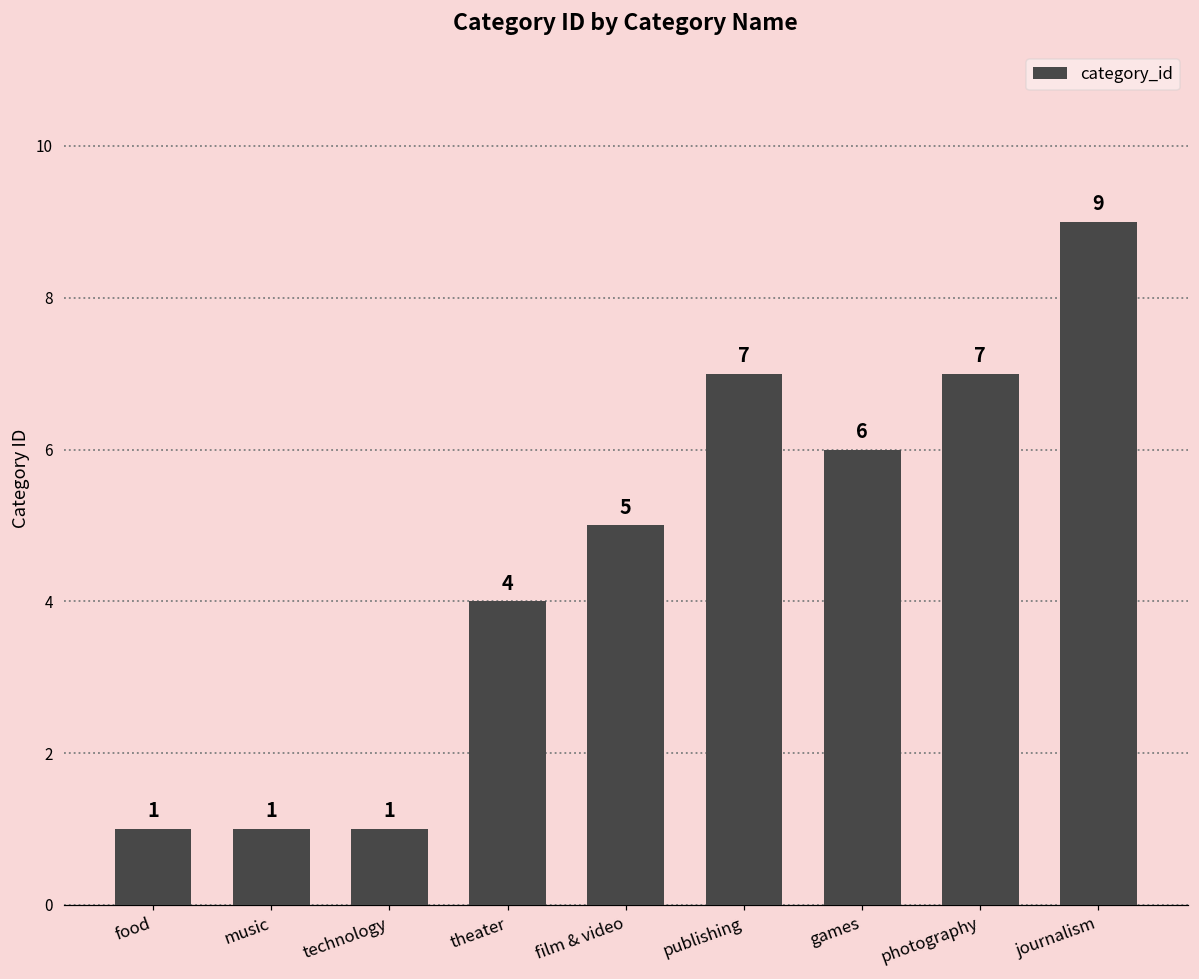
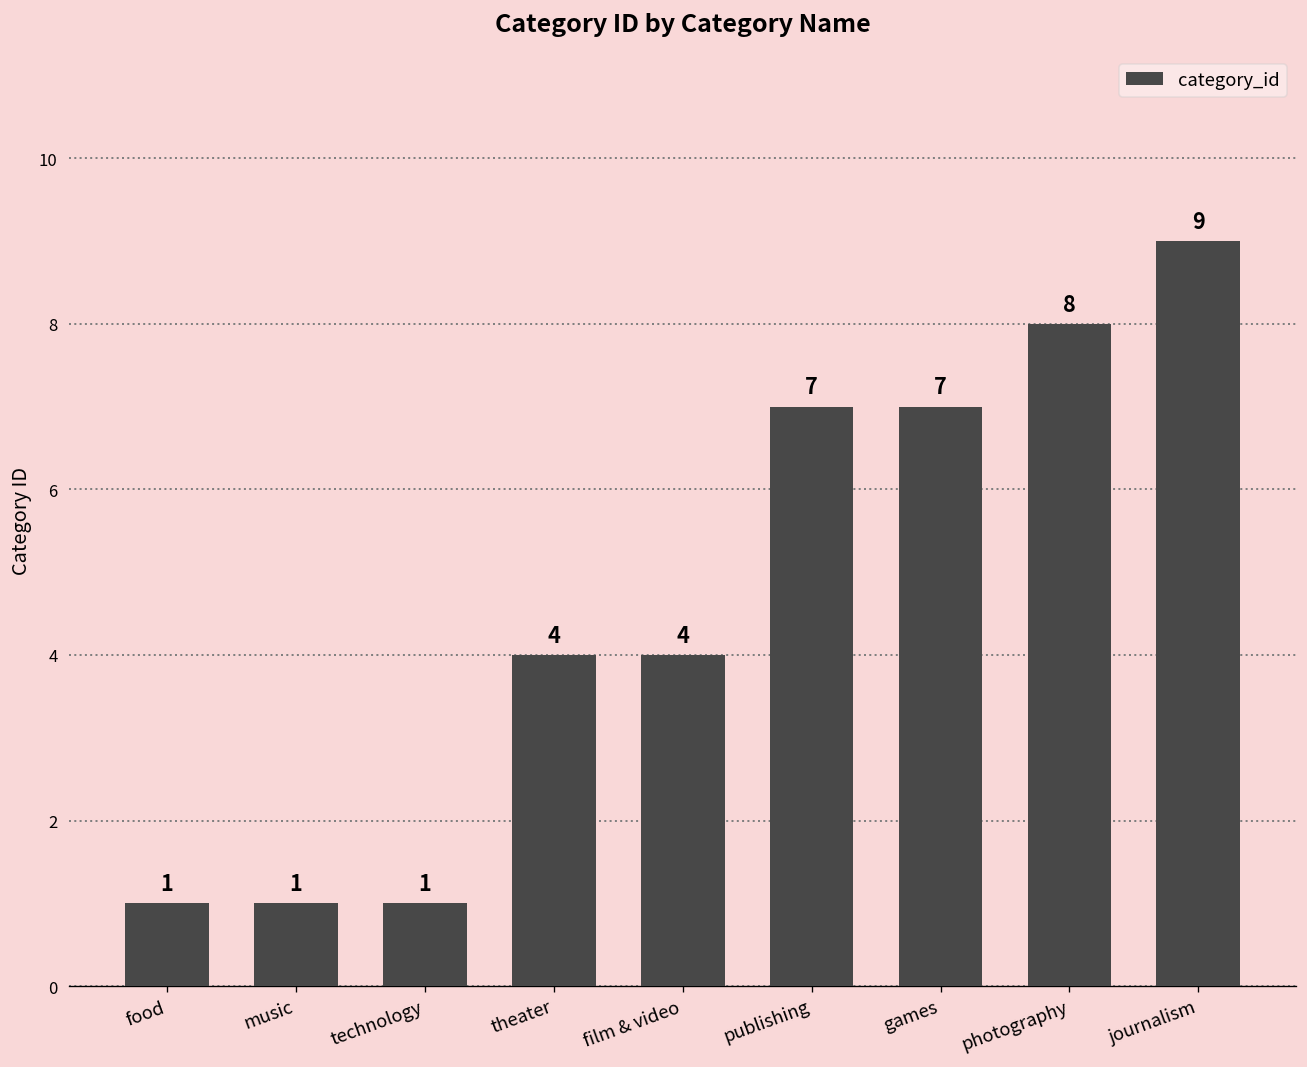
  {
    "food": 1,
    "music": 1,
    "technology": 1,
    "theater": 4,
-   "film & video": 5,
+   "film & video": 4,
    "publishing": 7,
-   "games": 6,
-   "photography": 7,
+   "games": 7,
+   "photography": 8,
    "journalism": 9
  }
